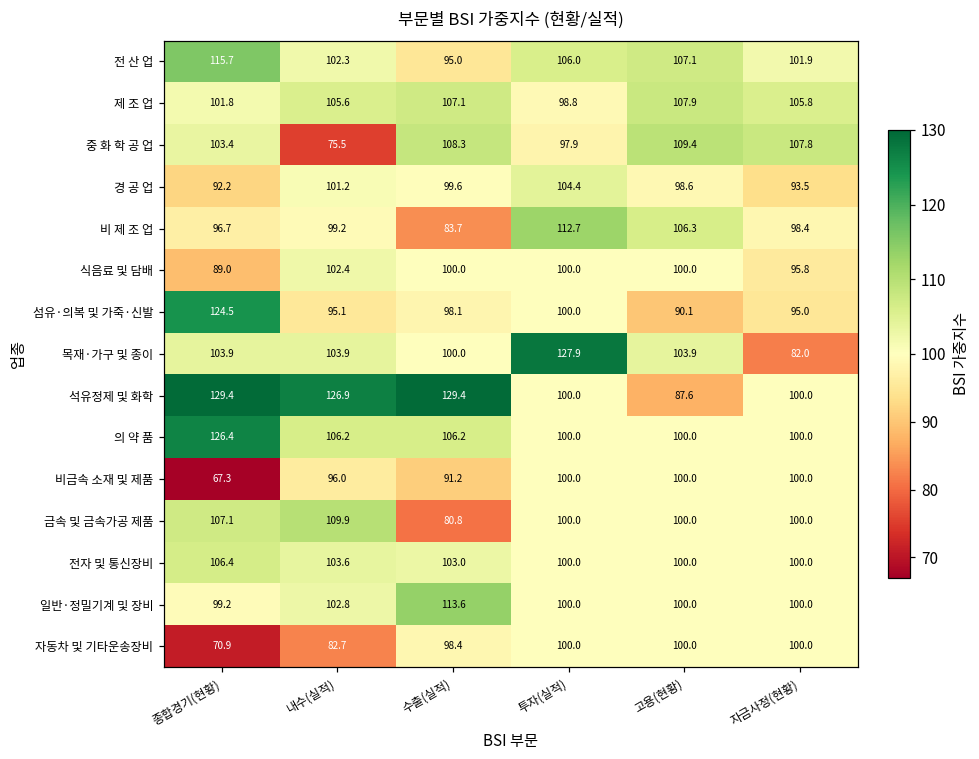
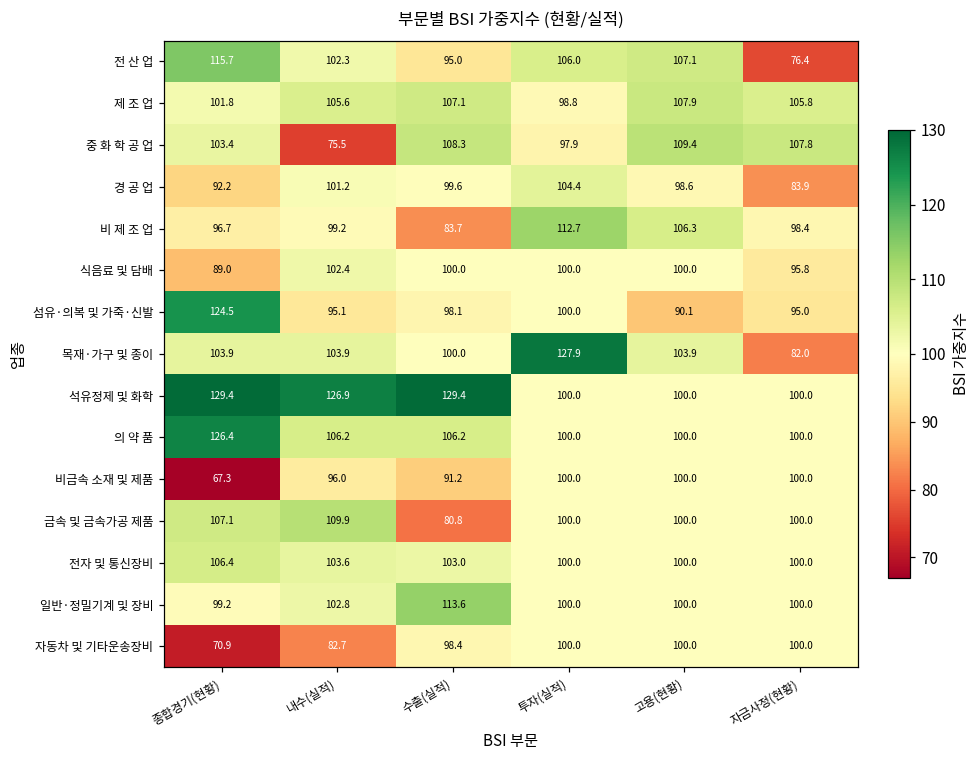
  {
    "전 산 업": {
      "종합경기(현황)": 115.7,
      "내수(실적)": 102.3,
      "수출(실적)": 95.0,
      "투자(실적)": 106.0,
      "고용(현황)": 107.1,
-     "자금사정(현황)": 101.9
+     "자금사정(현황)": 76.4
    },
    "제 조 업": {
      "종합경기(현황)": 101.8,
      "내수(실적)": 105.6,
      "수출(실적)": 107.1,
      "투자(실적)": 98.8,
      "고용(현황)": 107.9,
      "자금사정(현황)": 105.8
    },
    "중 화 학 공 업": {
      "종합경기(현황)": 103.4,
      "내수(실적)": 75.5,
      "수출(실적)": 108.3,
      "투자(실적)": 97.9,
      "고용(현황)": 109.4,
      "자금사정(현황)": 107.8
    },
    "경 공 업": {
      "종합경기(현황)": 92.2,
      "내수(실적)": 101.2,
      "수출(실적)": 99.6,
      "투자(실적)": 104.4,
      "고용(현황)": 98.6,
-     "자금사정(현황)": 93.5
+     "자금사정(현황)": 83.9
    },
    "비 제 조 업": {
      "종합경기(현황)": 96.7,
      "내수(실적)": 99.2,
      "수출(실적)": 83.7,
      "투자(실적)": 112.7,
      "고용(현황)": 106.3,
      "자금사정(현황)": 98.4
    },
    "식음료 및 담배": {
      "종합경기(현황)": 89.0,
      "내수(실적)": 102.4,
      "수출(실적)": 100.0,
      "투자(실적)": 100.0,
      "고용(현황)": 100.0,
      "자금사정(현황)": 95.8
    },
    "섬유·의복 및 가죽·신발": {
      "종합경기(현황)": 124.5,
      "내수(실적)": 95.1,
      "수출(실적)": 98.1,
      "투자(실적)": 100.0,
      "고용(현황)": 90.1,
      "자금사정(현황)": 95.0
    },
    "목재·가구 및 종이": {
      "종합경기(현황)": 103.9,
      "내수(실적)": 103.9,
      "수출(실적)": 100.0,
      "투자(실적)": 127.9,
      "고용(현황)": 103.9,
      "자금사정(현황)": 82.0
    },
    "석유정제 및 화학": {
      "종합경기(현황)": 129.4,
      "내수(실적)": 126.9,
      "수출(실적)": 129.4,
      "투자(실적)": 100.0,
-     "고용(현황)": 87.6,
+     "고용(현황)": 100.0,
      "자금사정(현황)": 100.0
    },
    "의 약 품": {
      "종합경기(현황)": 126.4,
      "내수(실적)": 106.2,
      "수출(실적)": 106.2,
      "투자(실적)": 100.0,
      "고용(현황)": 100.0,
      "자금사정(현황)": 100.0
    },
    "비금속 소재 및 제품": {
      "종합경기(현황)": 67.3,
      "내수(실적)": 96.0,
      "수출(실적)": 91.2,
      "투자(실적)": 100.0,
      "고용(현황)": 100.0,
      "자금사정(현황)": 100.0
    },
    "금속 및 금속가공 제품": {
      "종합경기(현황)": 107.1,
      "내수(실적)": 109.9,
      "수출(실적)": 80.8,
      "투자(실적)": 100.0,
      "고용(현황)": 100.0,
      "자금사정(현황)": 100.0
    },
    "전자 및 통신장비": {
      "종합경기(현황)": 106.4,
      "내수(실적)": 103.6,
      "수출(실적)": 103.0,
      "투자(실적)": 100.0,
      "고용(현황)": 100.0,
      "자금사정(현황)": 100.0
    },
    "일반·정밀기계 및 장비": {
      "종합경기(현황)": 99.2,
      "내수(실적)": 102.8,
      "수출(실적)": 113.6,
      "투자(실적)": 100.0,
      "고용(현황)": 100.0,
      "자금사정(현황)": 100.0
    },
    "자동차 및 기타운송장비": {
      "종합경기(현황)": 70.9,
      "내수(실적)": 82.7,
      "수출(실적)": 98.4,
      "투자(실적)": 100.0,
      "고용(현황)": 100.0,
      "자금사정(현황)": 100.0
    }
  }
